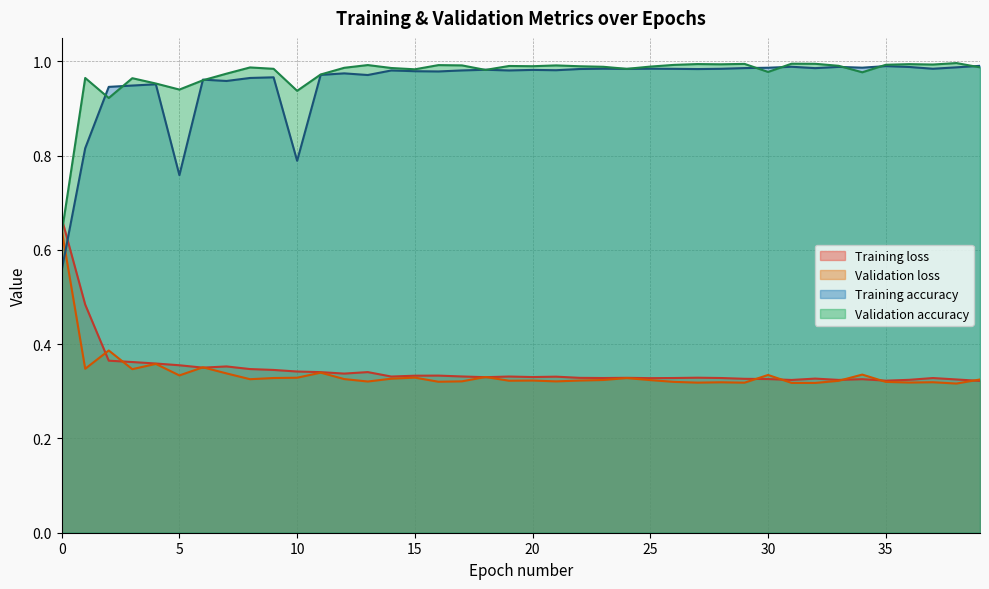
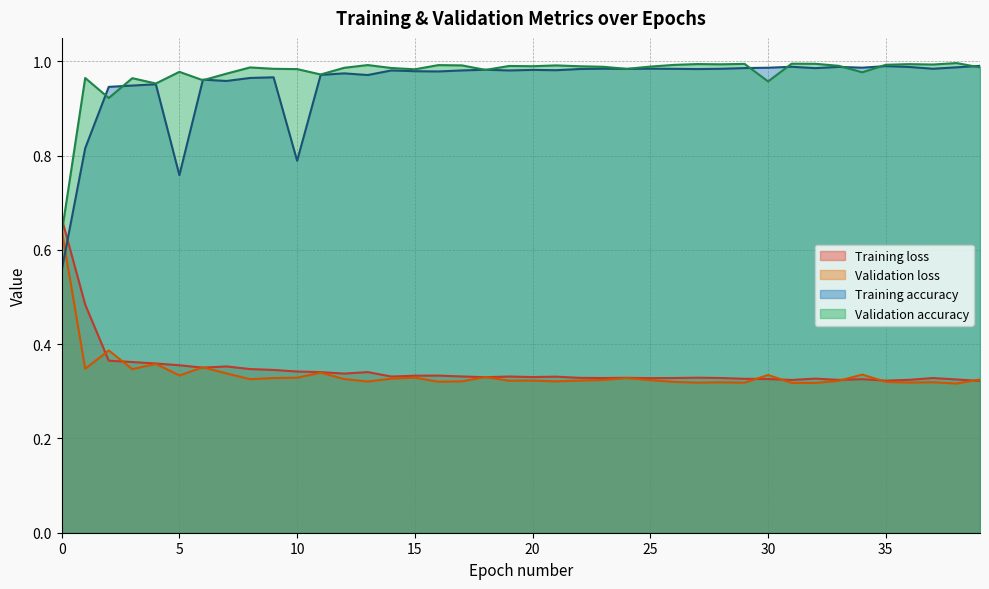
  {
    "Training accuracy": {
      "0": 0.56,
      "5": 0.76,
      "10": 0.79,
      "20": 0.98,
      "30": 0.99
    },
    "Validation accuracy": {
      "0": 0.64,
-     "5": 0.94,
-     "10": 0.94,
+     "5": 0.98,
+     "10": 0.98,
      "20": 0.99,
-     "30": 0.98
+     "30": 0.96
    }
  }
